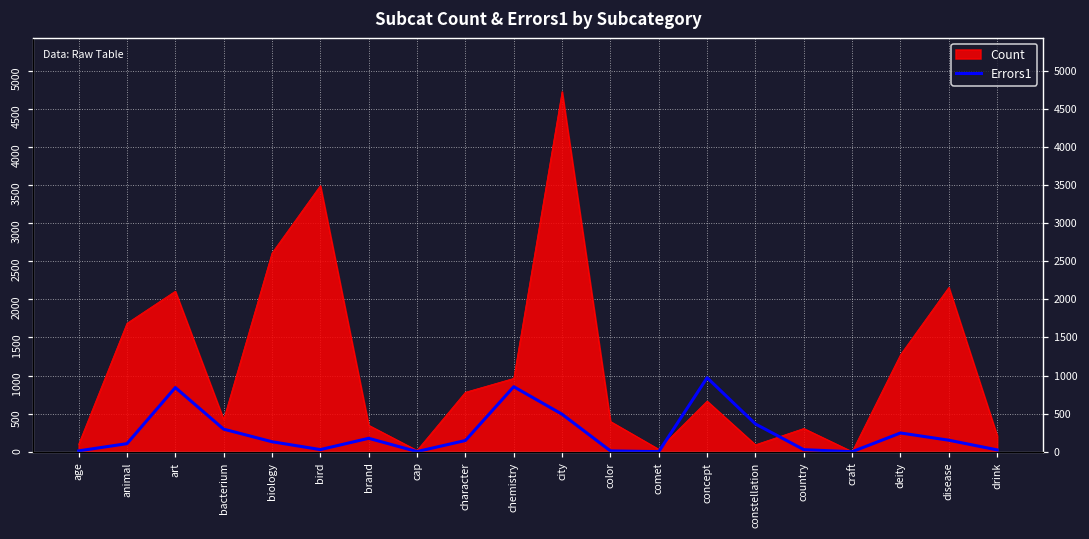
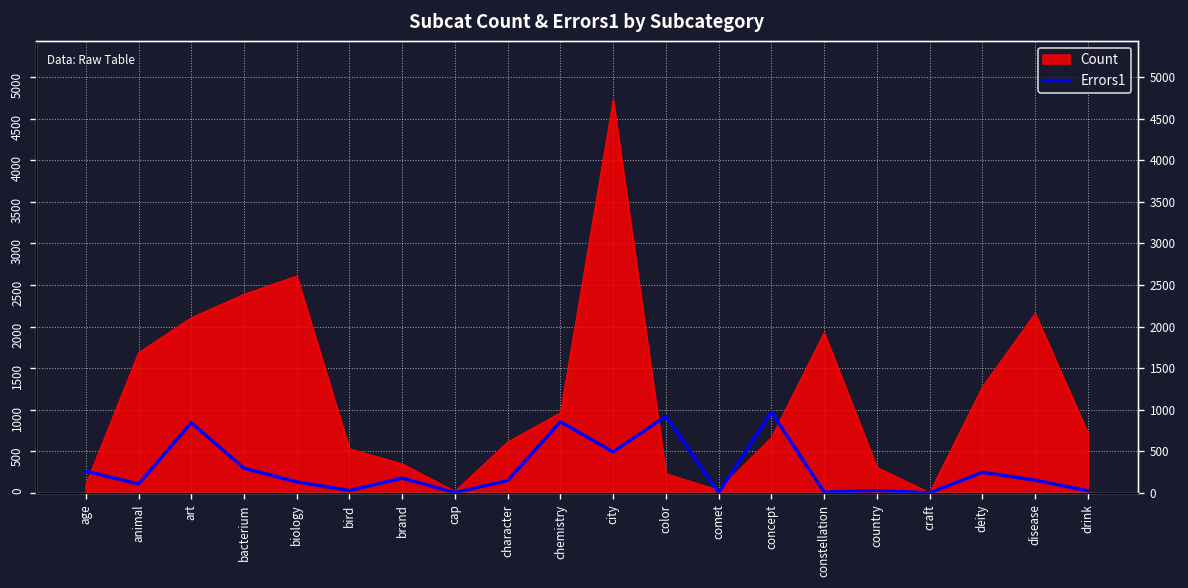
  {
    "Count": {
      "age": 100,
      "animal": 1700,
      "art": 2100,
-     "bacterium": 400,
+     "bacterium": 2400,
      "biology": 2600,
-     "bird": 3500,
+     "bird": 500,
      "brand": 300,
-     "character": 800,
+     "character": 600,
      "chemistry": 1000,
      "city": 4700,
-     "color": 400,
+     "color": 200,
      "concept": 700,
-     "constellation": 100,
+     "constellation": 1900,
      "country": 300,
      "deity": 1300,
      "disease": 2200,
-     "drink": 200
+     "drink": 700
    },
    "Errors1": {
-     "age": 0,
+     "age": 300,
      "animal": 100,
      "art": 800,
      "bacterium": 300,
      "biology": 100,
      "bird": 0,
      "brand": 200,
      "character": 100,
      "chemistry": 900,
      "city": 500,
-     "color": 0,
+     "color": 900,
      "concept": 1000,
-     "constellation": 400,
+     "constellation": 0,
      "country": 0,
      "deity": 200,
      "disease": 200,
      "drink": 0
    }
  }
